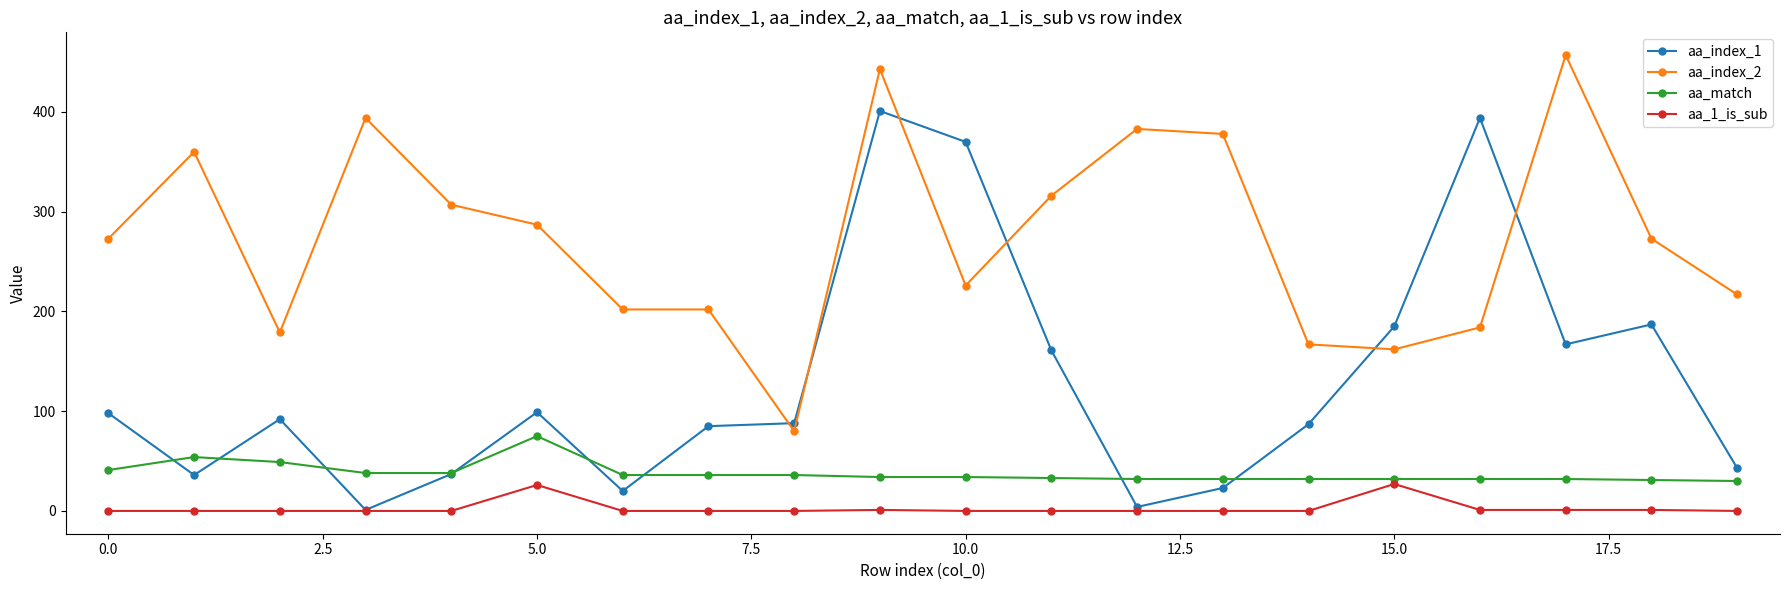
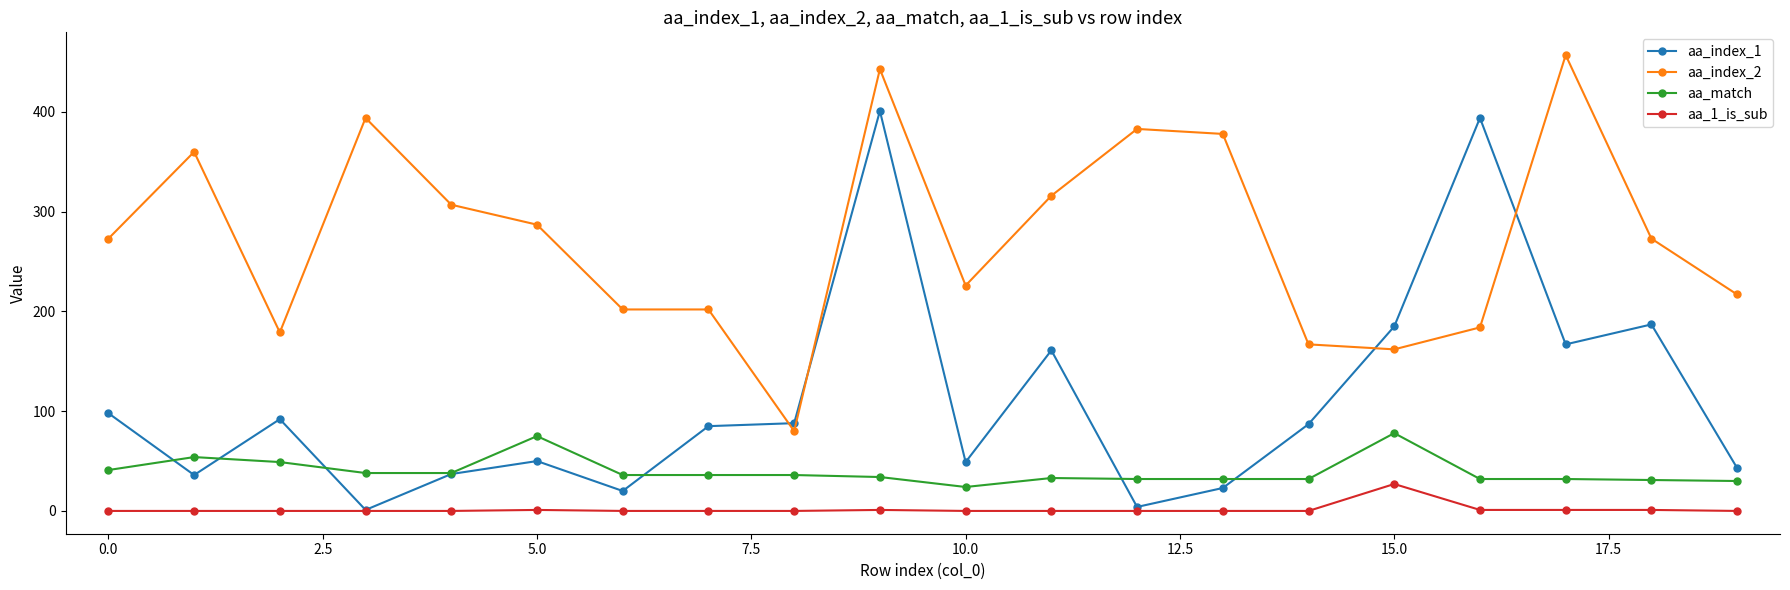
  {
    "aa_index_1": {
      "0.0": 100,
-     "5.0": 100,
-     "10.0": 370,
+     "5.0": 50,
+     "10.0": 50,
      "15.0": 190
    },
    "aa_index_2": {
      "0.0": 270,
      "5.0": 290,
      "10.0": 230,
      "15.0": 160
    },
    "aa_match": {
      "0.0": 40,
      "5.0": 80,
-     "10.0": 30,
-     "15.0": 30
+     "10.0": 20,
+     "15.0": 80
    },
    "aa_1_is_sub": {
      "0.0": 0,
-     "5.0": 30,
+     "5.0": 0,
      "10.0": 0,
      "15.0": 30
    }
  }
